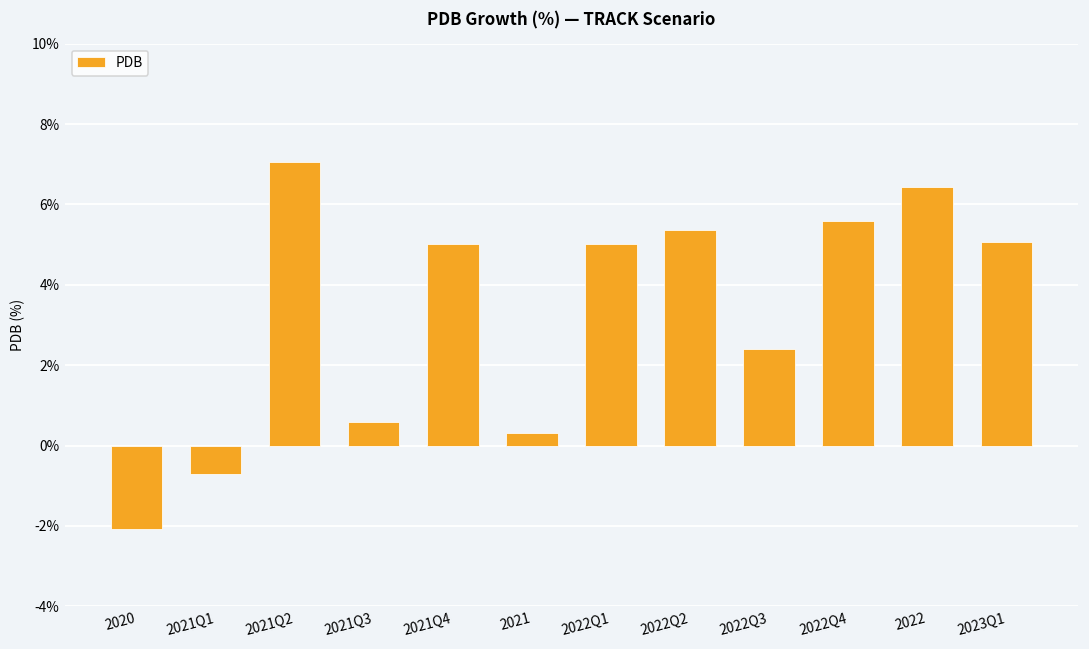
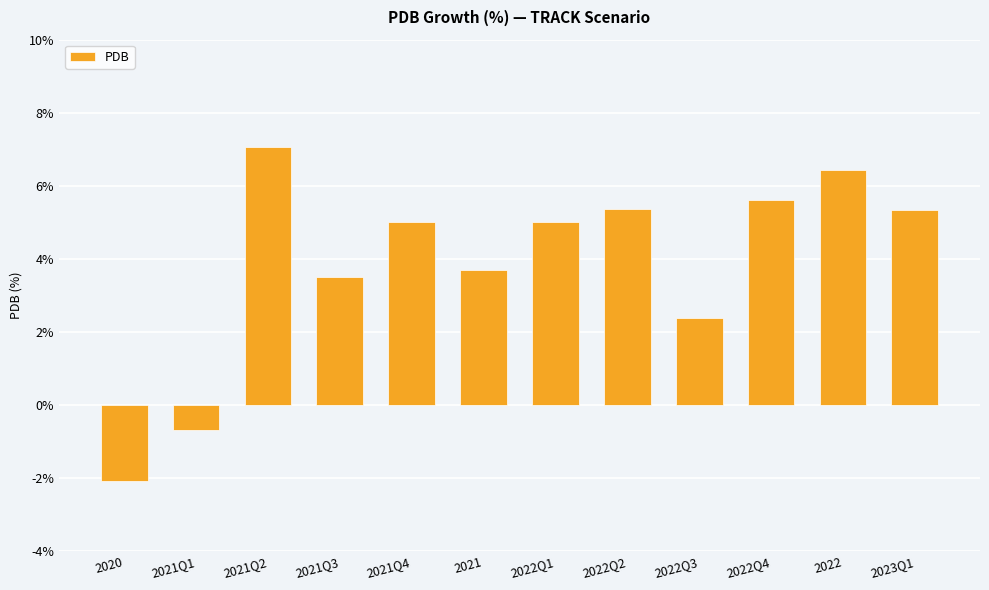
  {
    "2020": "-2.1%",
    "2021Q1": "-0.7%",
    "2021Q2": "7.1%",
-   "2021Q3": "0.6%",
+   "2021Q3": "3.5%",
    "2021Q4": "5.0%",
-   "2021": "0.3%",
+   "2021": "3.7%",
    "2022Q1": "5.0%",
    "2022Q2": "5.4%",
    "2022Q3": "2.4%",
    "2022Q4": "5.6%",
    "2022": "6.4%",
-   "2023Q1": "5.1%"
+   "2023Q1": "5.3%"
  }
